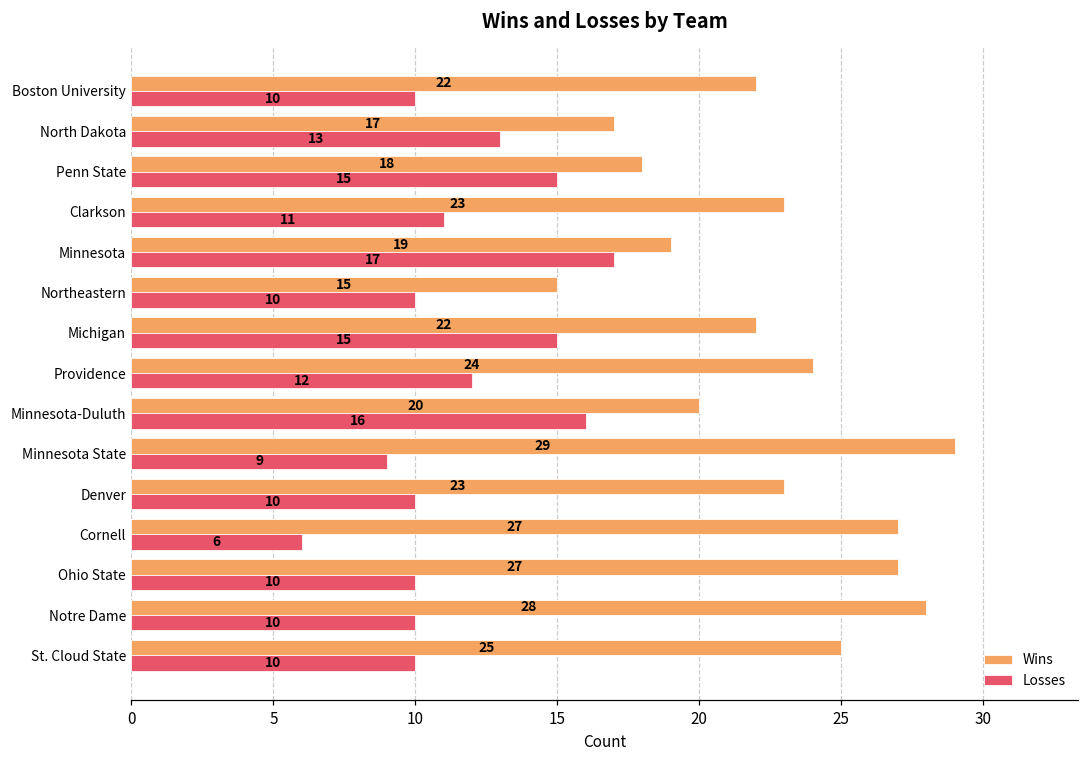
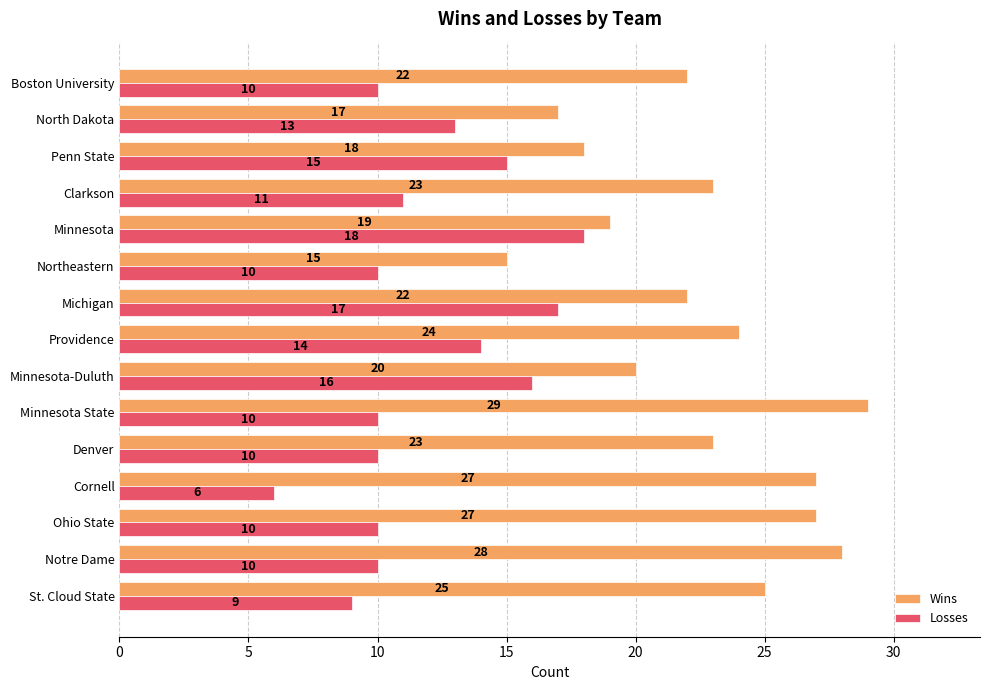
  {
    "Wins": {
      "Boston University": 22,
      "North Dakota": 17,
      "Penn State": 18,
      "Clarkson": 23,
      "Minnesota": 19,
      "Northeastern": 15,
      "Michigan": 22,
      "Providence": 24,
      "Minnesota-Duluth": 20,
      "Minnesota State": 29,
      "Denver": 23,
      "Cornell": 27,
      "Ohio State": 27,
      "Notre Dame": 28,
      "St. Cloud State": 25
    },
    "Losses": {
      "Boston University": 10,
      "North Dakota": 13,
      "Penn State": 15,
      "Clarkson": 11,
-     "Minnesota": 17,
+     "Minnesota": 18,
      "Northeastern": 10,
-     "Michigan": 15,
-     "Providence": 12,
+     "Michigan": 17,
+     "Providence": 14,
      "Minnesota-Duluth": 16,
-     "Minnesota State": 9,
+     "Minnesota State": 10,
      "Denver": 10,
      "Cornell": 6,
      "Ohio State": 10,
      "Notre Dame": 10,
-     "St. Cloud State": 10
+     "St. Cloud State": 9
    }
  }
